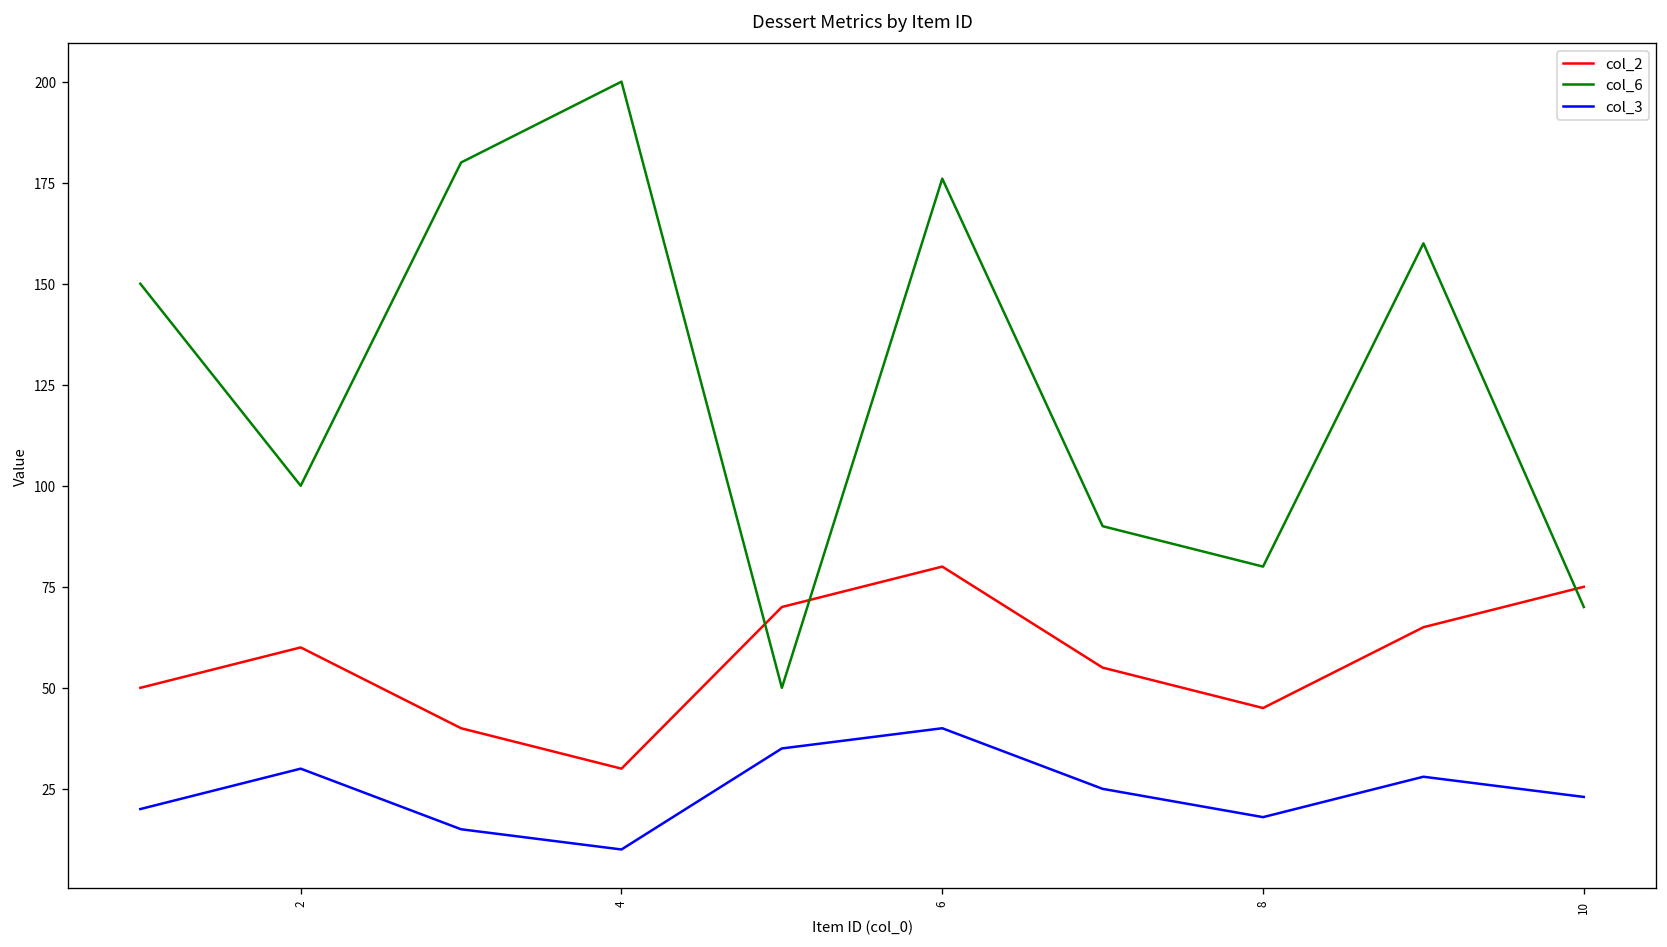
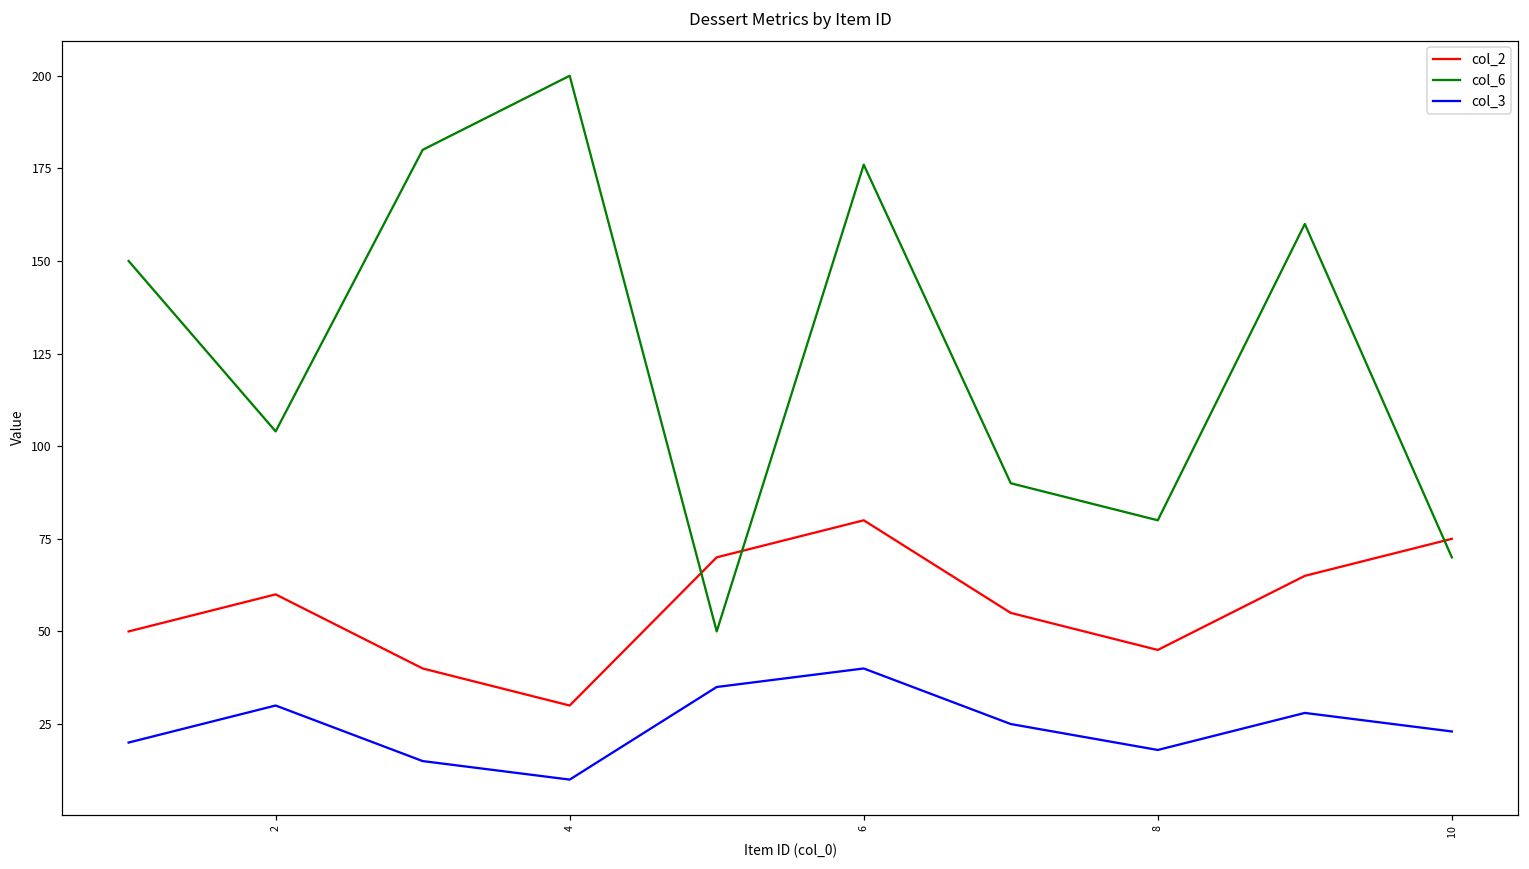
  {
    "col_2": {
      "2": 60,
      "4": 30,
      "6": 80,
      "8": 45,
      "10": 75
    },
    "col_6": {
-     "2": 100,
+     "2": 104,
      "4": 200,
      "6": 176,
      "8": 80,
      "10": 70
    },
    "col_3": {
      "2": 30,
      "4": 10,
      "6": 40,
      "8": 18,
      "10": 23
    }
  }
